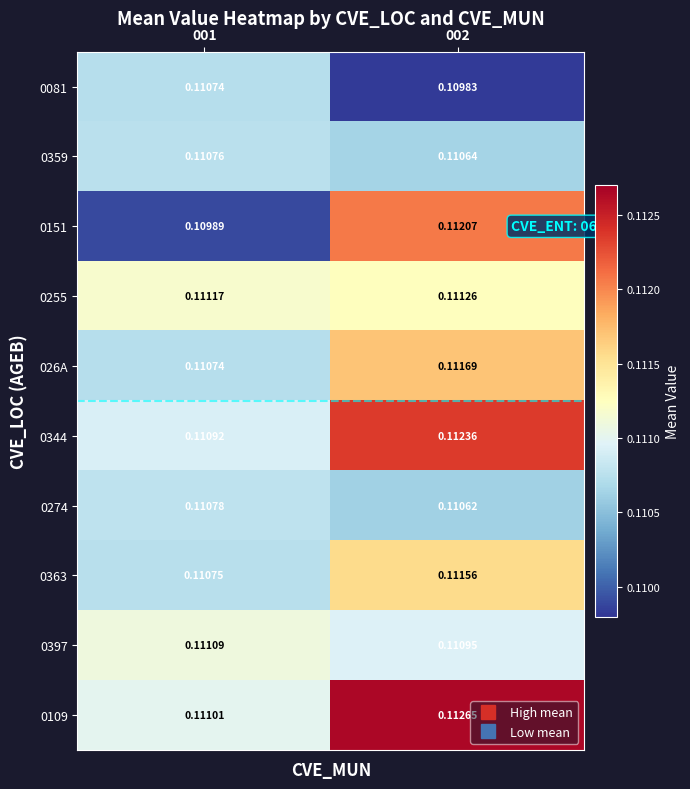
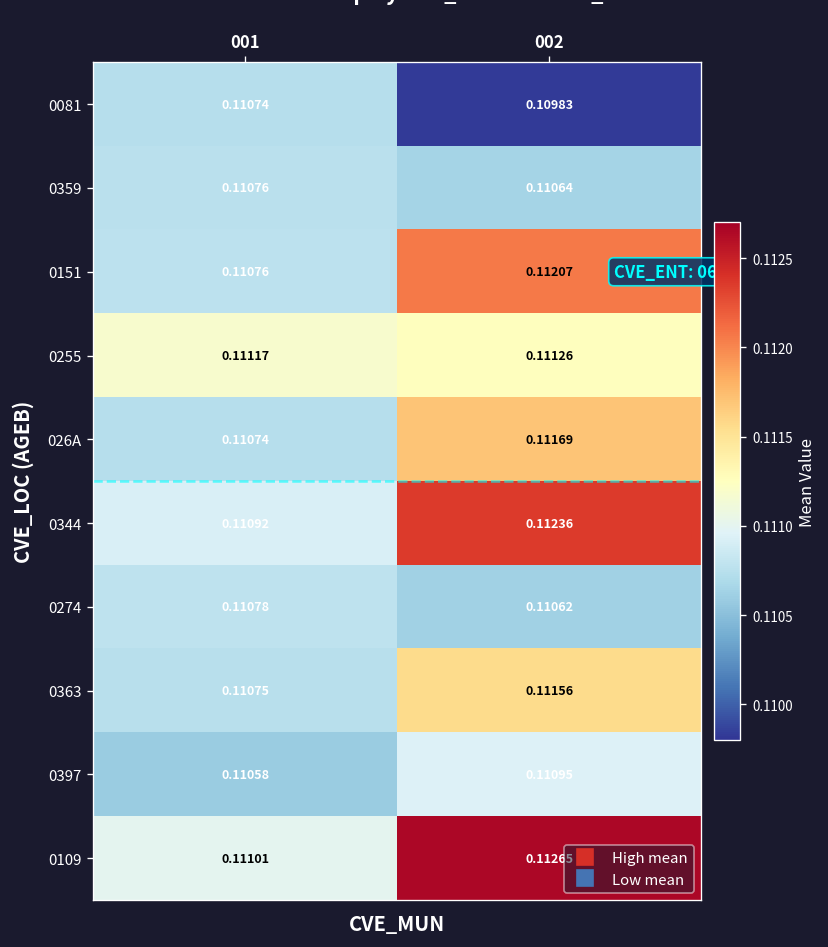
  {
    "0081": {
      "001": 0.11074,
      "002": 0.10983
    },
    "0359": {
      "001": 0.11076,
      "002": 0.11064
    },
    "0151": {
-     "001": 0.10989,
+     "001": 0.11076,
      "002": 0.11207
    },
    "0255": {
      "001": 0.11117,
      "002": 0.11126
    },
    "026A": {
      "001": 0.11074,
      "002": 0.11169
    },
    "0344": {
      "002": 0.11236
    },
    "0274": {
      "001": 0.11078,
      "002": 0.11062
    },
    "0363": {
      "001": 0.11075,
      "002": 0.11156
    },
    "0397": {
-     "001": 0.11109
+     "001": 0.11058
    },
    "0109": {
      "001": 0.11101
    }
  }
